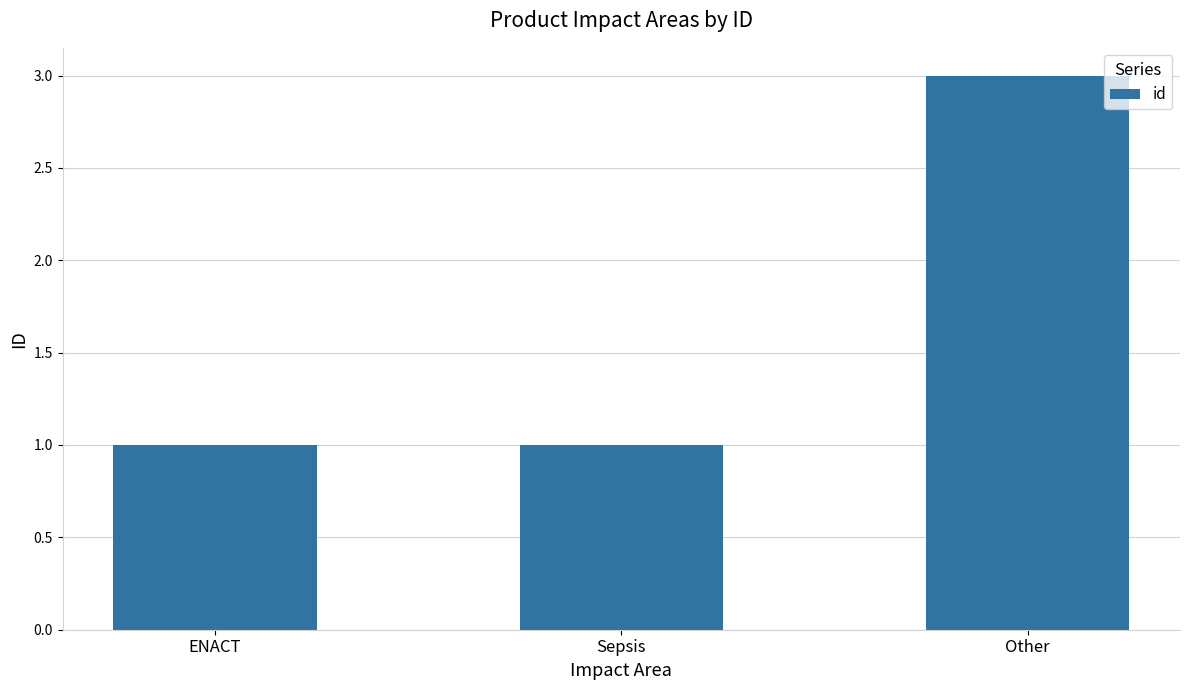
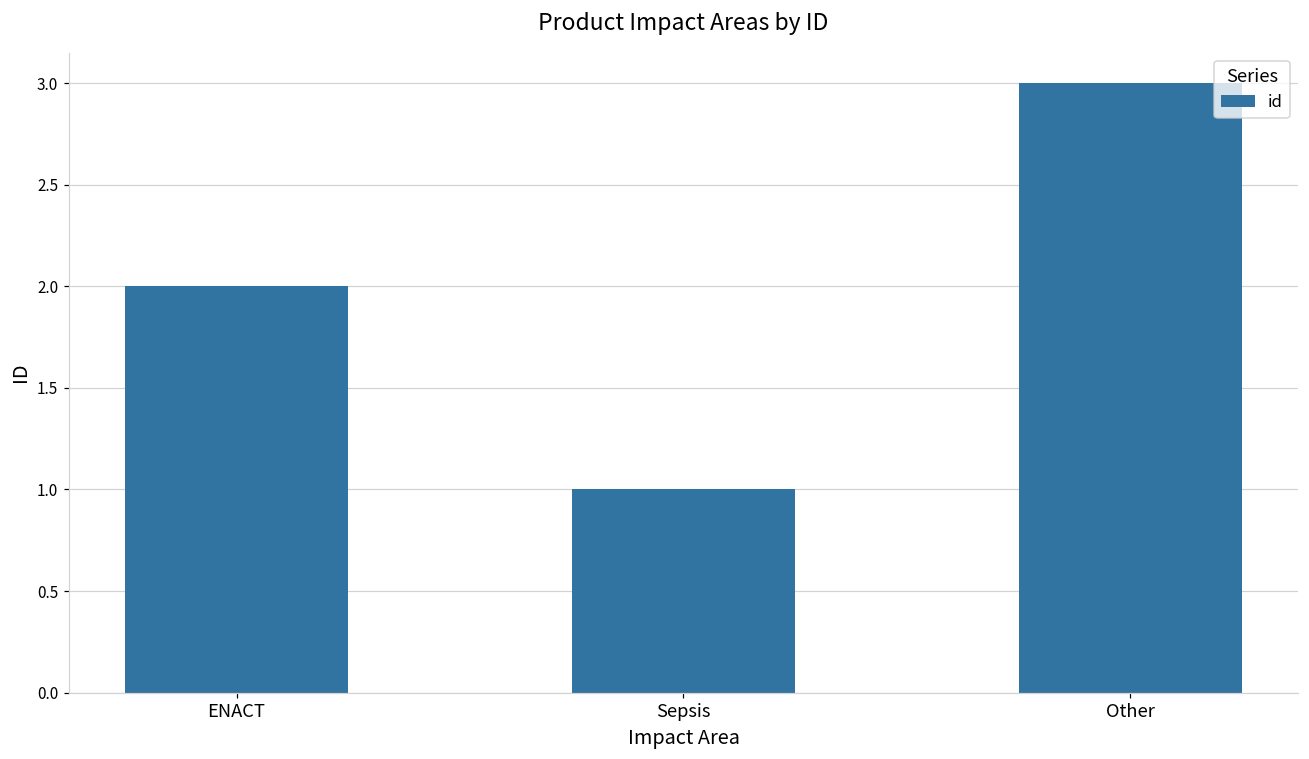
  {
-   "ENACT": 1,
+   "ENACT": 2,
    "Sepsis": 1,
    "Other": 3
  }
